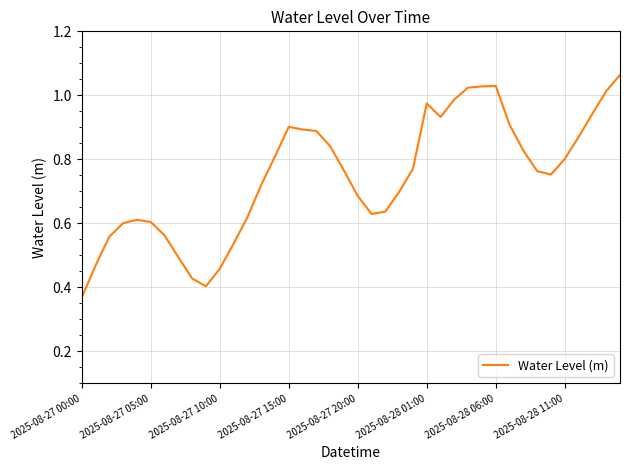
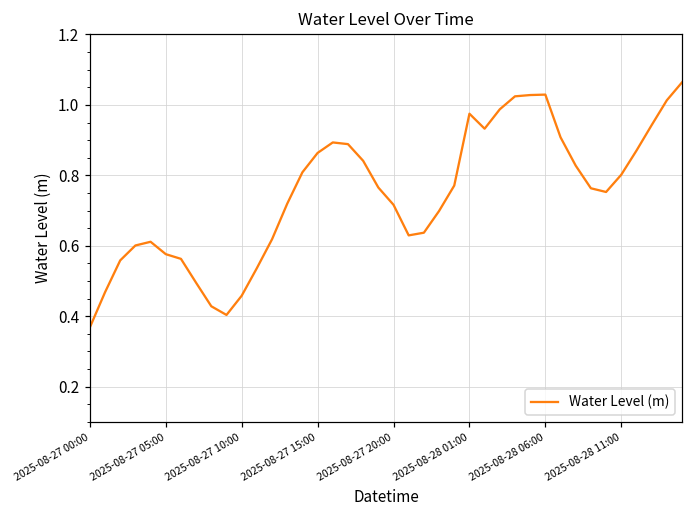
  {
    "2025-08-27 00:00": 0.37,
-   "2025-08-27 05:00": 0.60,
+   "2025-08-27 05:00": 0.58,
    "2025-08-27 10:00": 0.46,
-   "2025-08-27 15:00": 0.90,
-   "2025-08-27 20:00": 0.69,
+   "2025-08-27 15:00": 0.86,
+   "2025-08-27 20:00": 0.72,
    "2025-08-28 01:00": 0.97,
    "2025-08-28 06:00": 1.03,
    "2025-08-28 11:00": 0.80
  }
